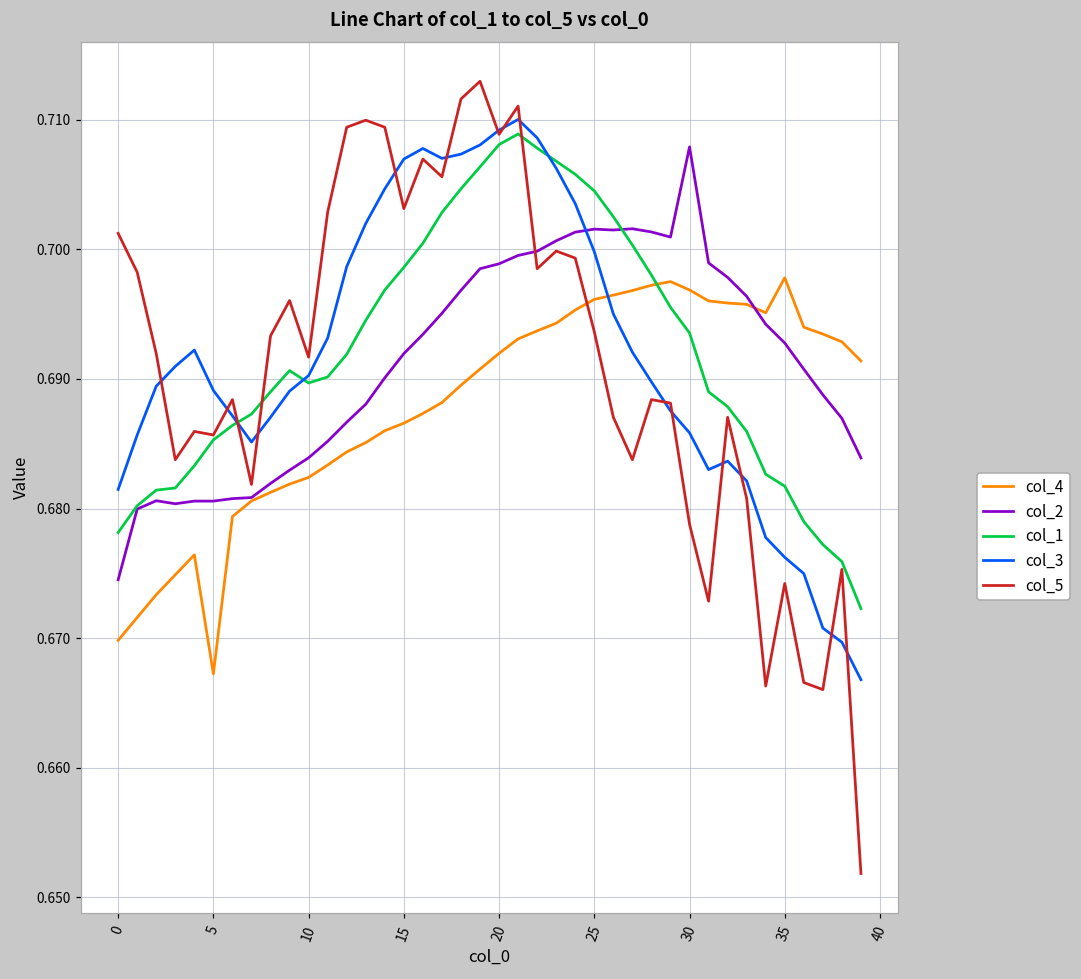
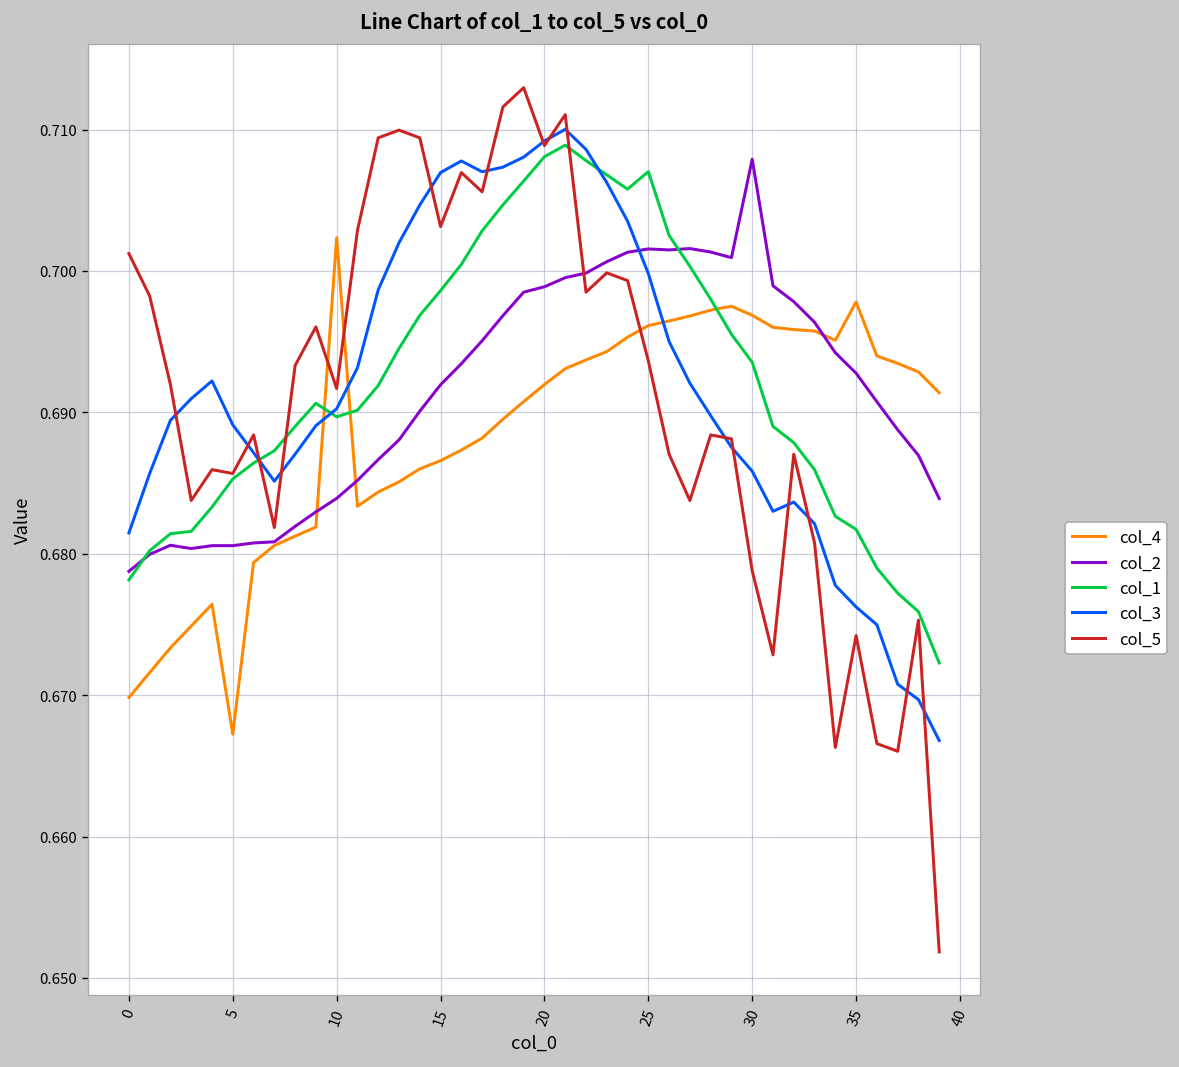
  {
    "col_4": {
      "0": 0.6698,
      "5": 0.6672,
-     "10": 0.6824,
+     "10": 0.7023,
      "15": 0.6866,
      "20": 0.6920,
      "25": 0.6961,
      "30": 0.6969,
      "35": 0.6978
    },
    "col_2": {
-     "0": 0.6745,
+     "0": 0.6788,
      "5": 0.6806,
      "10": 0.6839,
      "15": 0.6920,
      "20": 0.6989,
      "25": 0.7016,
      "30": 0.7079,
      "35": 0.6928
    },
    "col_1": {
      "0": 0.6781,
      "5": 0.6853,
      "10": 0.6897,
      "15": 0.6986,
      "20": 0.7081,
-     "25": 0.7045,
+     "25": 0.7070,
      "30": 0.6935,
      "35": 0.6817
    },
    "col_3": {
      "0": 0.6815,
      "5": 0.6891,
      "10": 0.6903,
      "15": 0.7070,
      "20": 0.7092,
      "25": 0.6998,
      "30": 0.6858,
      "35": 0.6762
    },
    "col_5": {
      "0": 0.7012,
      "5": 0.6857,
      "10": 0.6917,
      "15": 0.7031,
      "20": 0.7089,
      "25": 0.6936,
      "30": 0.6788,
      "35": 0.6742
    }
  }
